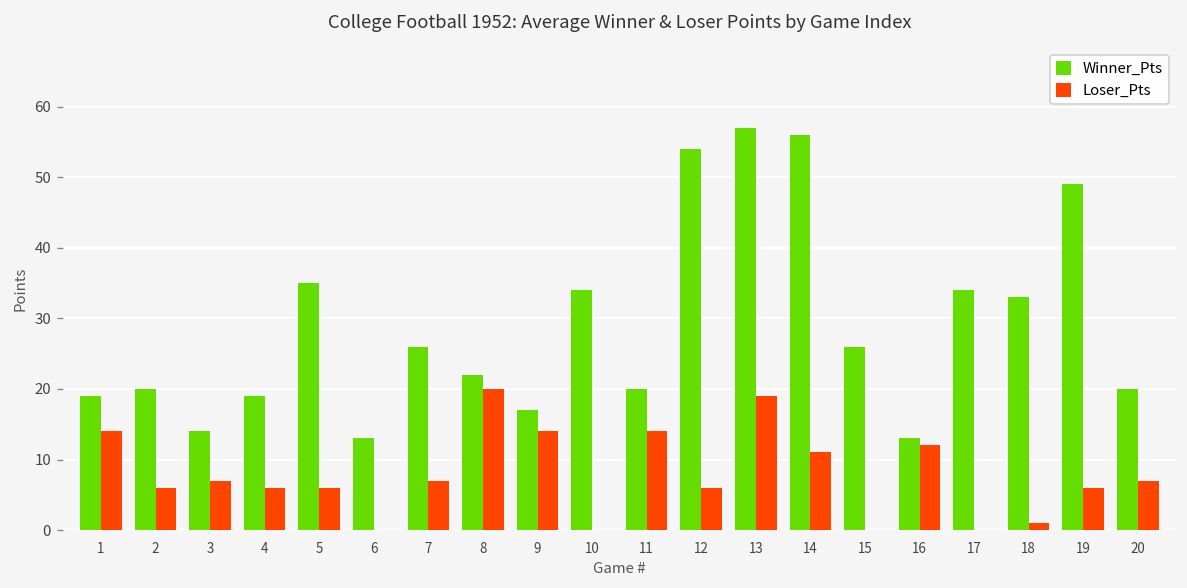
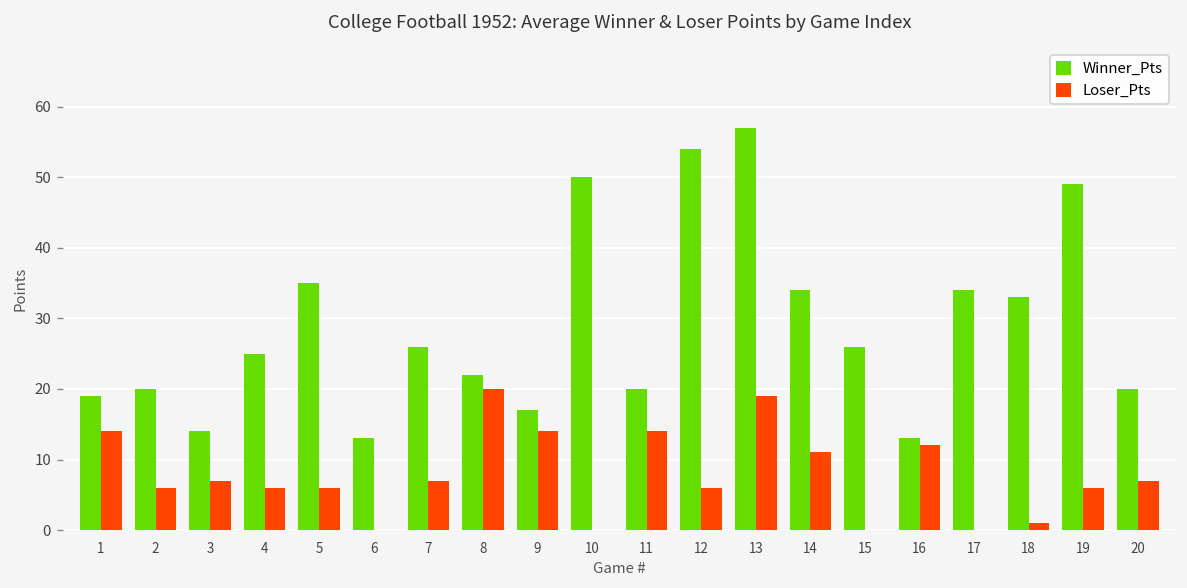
  {
    "Winner_Pts": {
      "1": 19,
      "2": 20,
      "3": 14,
-     "4": 19,
+     "4": 25,
      "5": 35,
      "6": 13,
      "7": 26,
      "8": 22,
      "9": 17,
-     "10": 34,
+     "10": 50,
      "11": 20,
      "12": 54,
      "13": 57,
-     "14": 56,
+     "14": 34,
      "15": 26,
      "16": 13,
      "17": 34,
      "18": 33,
      "19": 49,
      "20": 20
    },
    "Loser_Pts": {
      "1": 14,
      "2": 6,
      "3": 7,
      "4": 6,
      "5": 6,
      "6": 0,
      "7": 7,
      "8": 20,
      "9": 14,
      "10": 0,
      "11": 14,
      "12": 6,
      "13": 19,
      "14": 11,
      "15": 0,
      "16": 12,
      "17": 0,
      "18": 1,
      "19": 6,
      "20": 7
    }
  }
